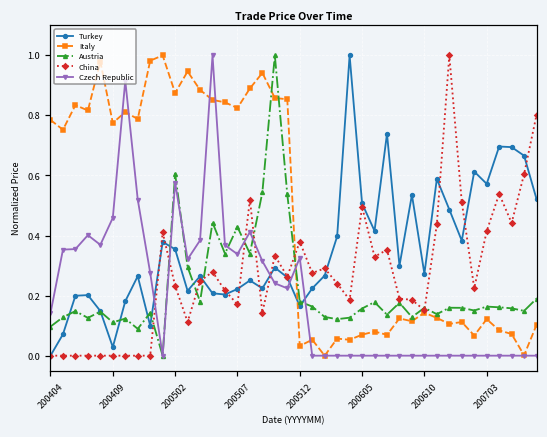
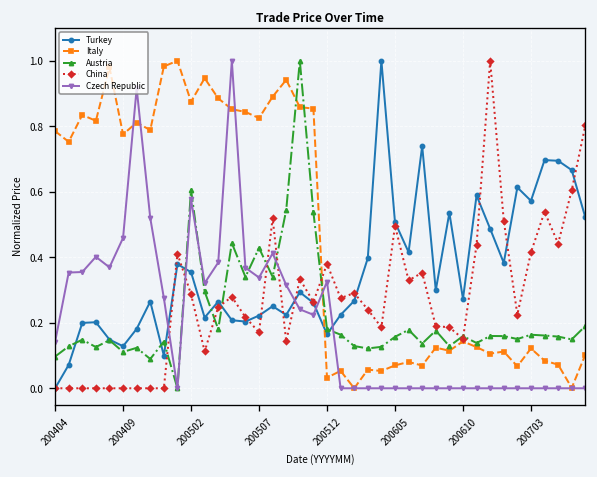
  {
    "Turkey": {
-     "200409": 0.03,
+     "200409": 0.13,
      "200502": 0.35,
      "200507": 0.22,
      "200512": 0.16,
      "200605": 0.51,
      "200610": 0.27,
      "200703": 0.57
    },
    "Italy": {
      "200404": 0.78,
      "200409": 0.78,
      "200502": 0.87,
      "200507": 0.82,
      "200512": 0.03,
      "200605": 0.07,
      "200703": 0.12
    },
    "Austria": {
      "200404": 0.10,
      "200409": 0.11,
      "200502": 0.61,
      "200507": 0.43,
      "200512": 0.18,
      "200605": 0.16,
      "200703": 0.16
    },
    "China": {
      "200409": 0.00,
-     "200502": 0.23,
+     "200502": 0.29,
      "200507": 0.17,
      "200512": 0.38,
      "200605": 0.50,
      "200703": 0.41
    },
    "Czech Republic": {
      "200404": 0.14,
      "200409": 0.46,
      "200502": 0.58,
      "200507": 0.34,
      "200512": 0.33,
      "200605": 0.00,
      "200610": 0.00,
      "200703": 0.00
    }
  }
